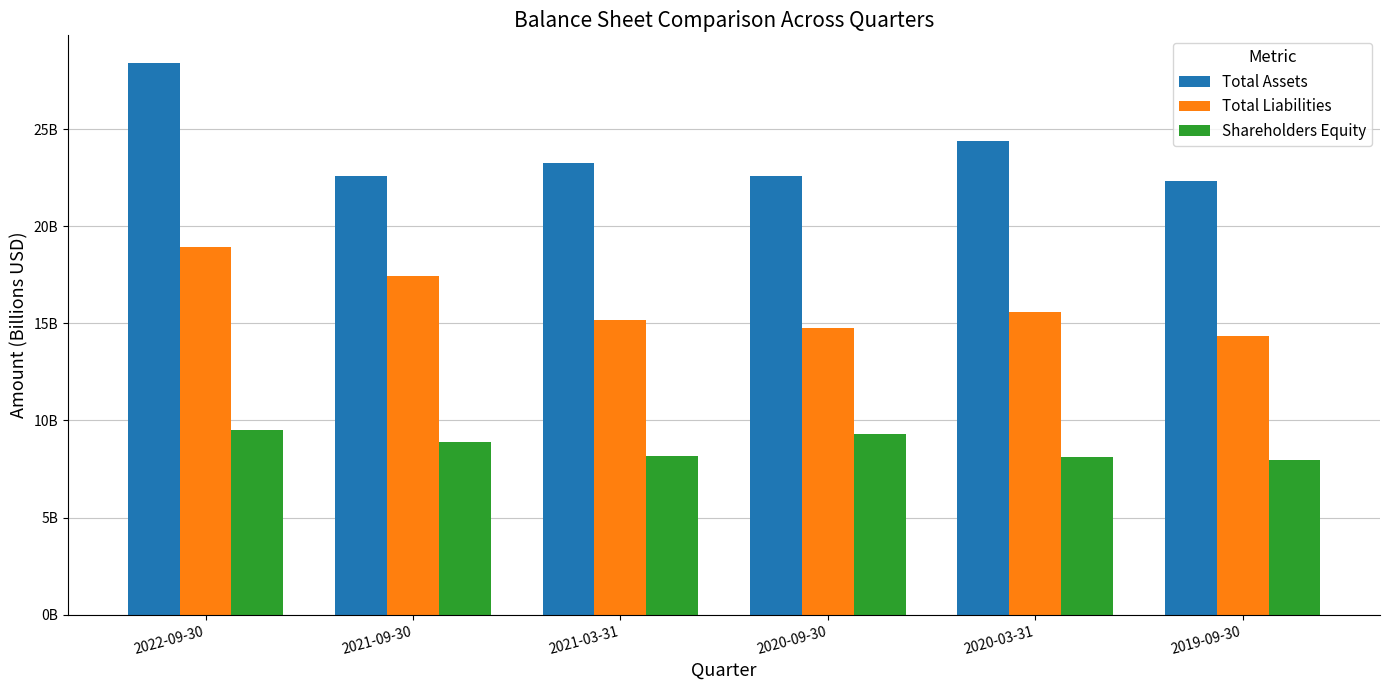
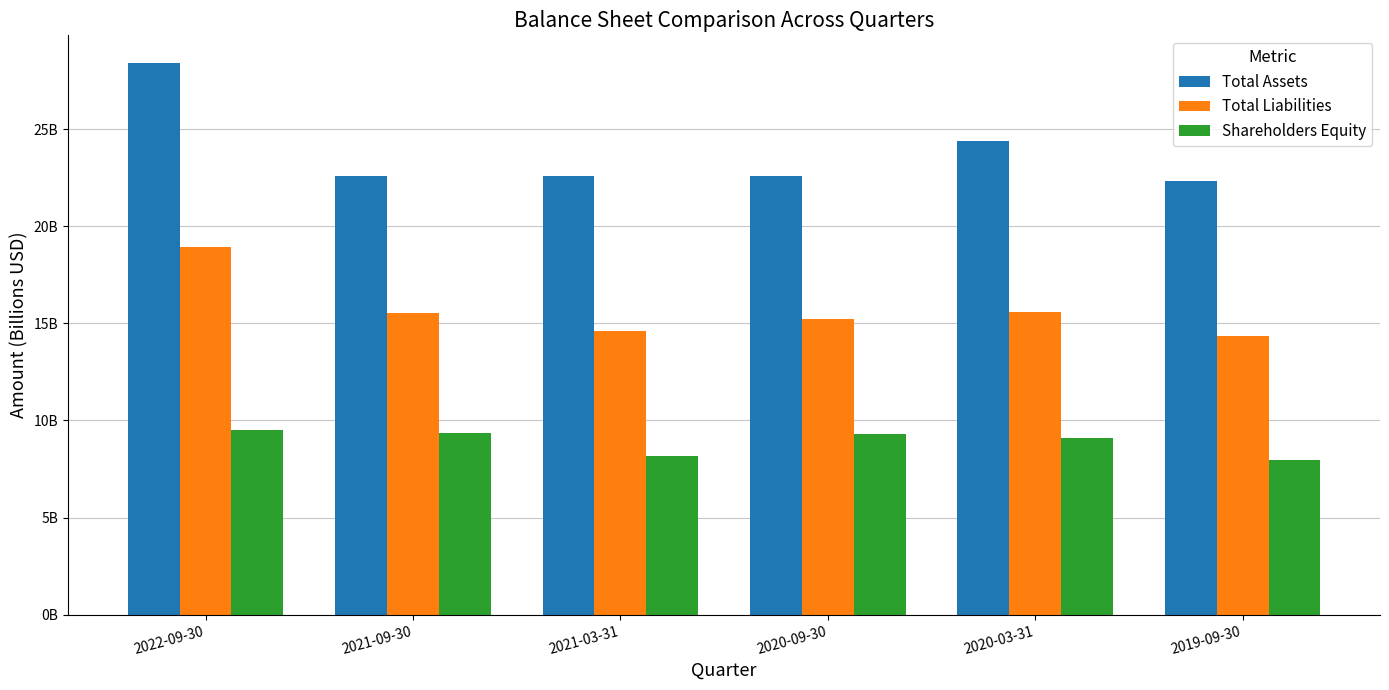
  {
    "Total Assets": {
      "2022-09-30": 28400000000,
      "2021-09-30": 22600000000,
-     "2021-03-31": 23300000000,
+     "2021-03-31": 22600000000,
      "2020-09-30": 22600000000,
      "2020-03-31": 24400000000,
      "2019-09-30": 22300000000
    },
    "Total Liabilities": {
      "2022-09-30": 18900000000,
-     "2021-09-30": 17400000000,
-     "2021-03-31": 15200000000,
-     "2020-09-30": 14700000000,
+     "2021-09-30": 15600000000,
+     "2021-03-31": 14600000000,
+     "2020-09-30": 15200000000,
      "2020-03-31": 15600000000,
      "2019-09-30": 14400000000
    },
    "Shareholders Equity": {
      "2022-09-30": 9500000000,
-     "2021-09-30": 8900000000,
+     "2021-09-30": 9400000000,
      "2021-03-31": 8200000000,
      "2020-09-30": 9300000000,
-     "2020-03-31": 8100000000,
+     "2020-03-31": 9100000000,
      "2019-09-30": 8000000000
    }
  }
